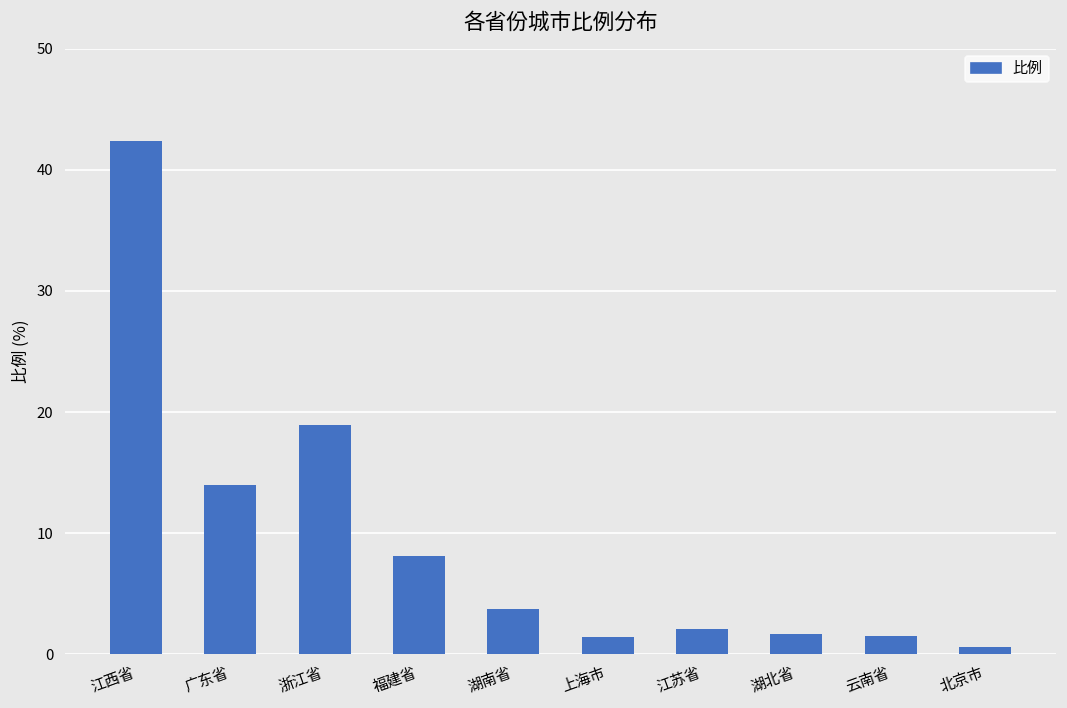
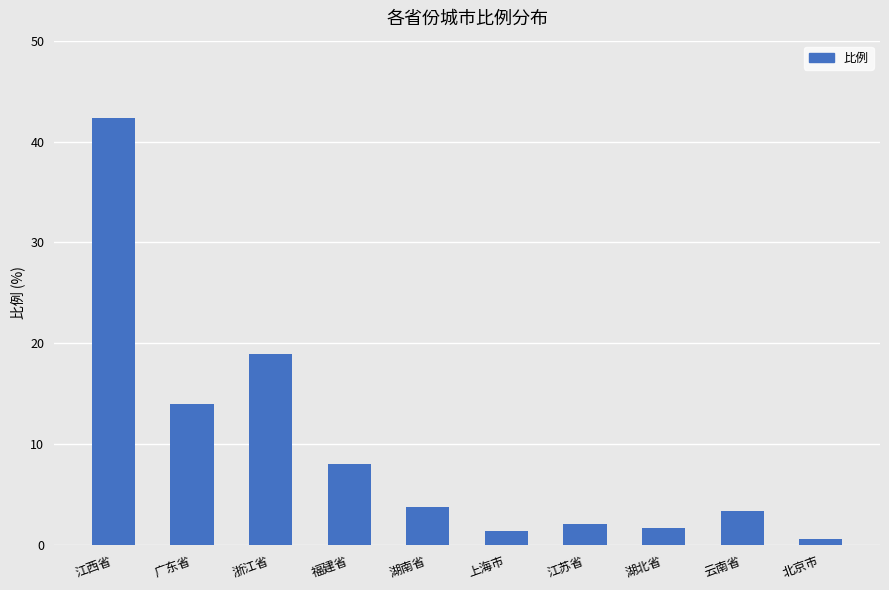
  {
    "江西省": 42.4,
    "广东省": 14.0,
    "浙江省": 18.9,
    "福建省": 8.1,
    "湖南省": 3.8,
    "上海市": 1.4,
    "江苏省": 2.1,
    "湖北省": 1.7,
-   "云南省": 1.5,
+   "云南省": 3.4,
    "北京市": 0.6
  }
